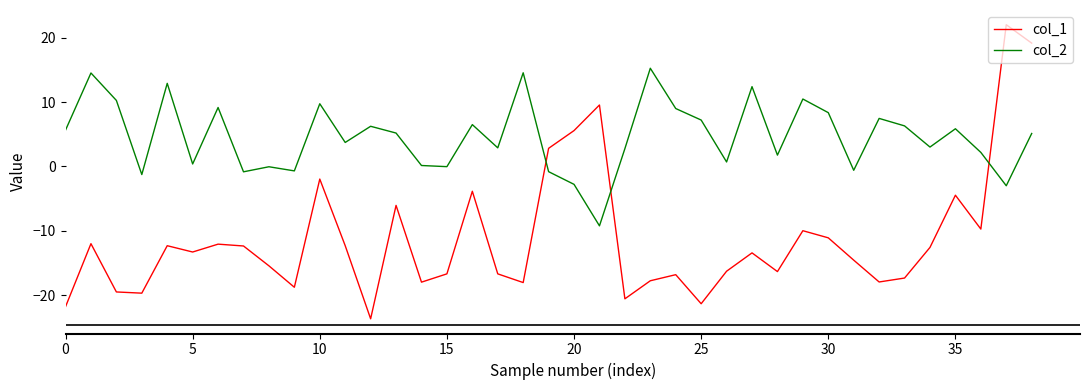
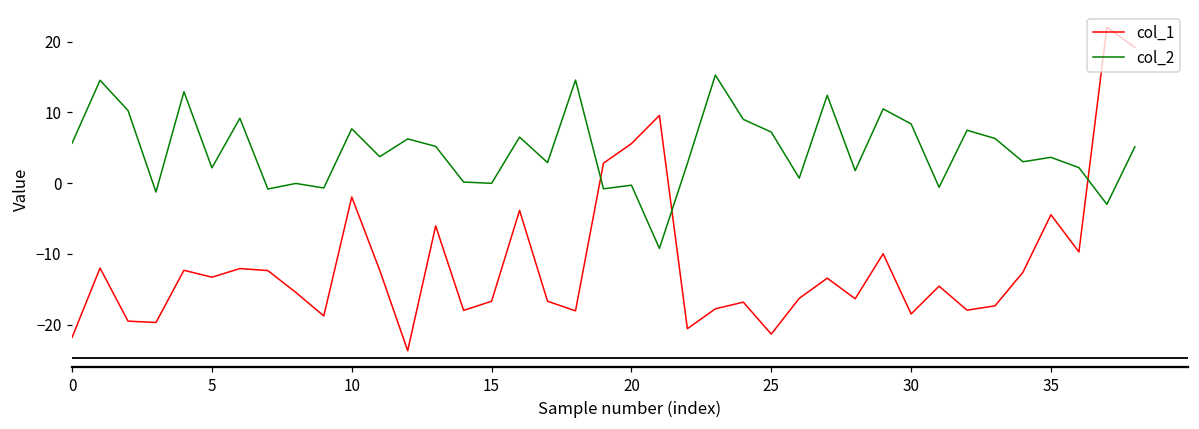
  {
    "col_1": {
      "0": -22,
      "5": -13,
      "10": -2,
      "15": -17,
      "20": 6,
      "25": -21,
-     "30": -11,
+     "30": -19,
      "35": -4
    },
    "col_2": {
      "0": 6,
-     "5": 0,
-     "10": 10,
+     "5": 2,
+     "10": 8,
      "15": 0,
-     "20": -3,
+     "20": 0,
      "25": 7,
      "30": 8,
-     "35": 6
+     "35": 4
    }
  }
